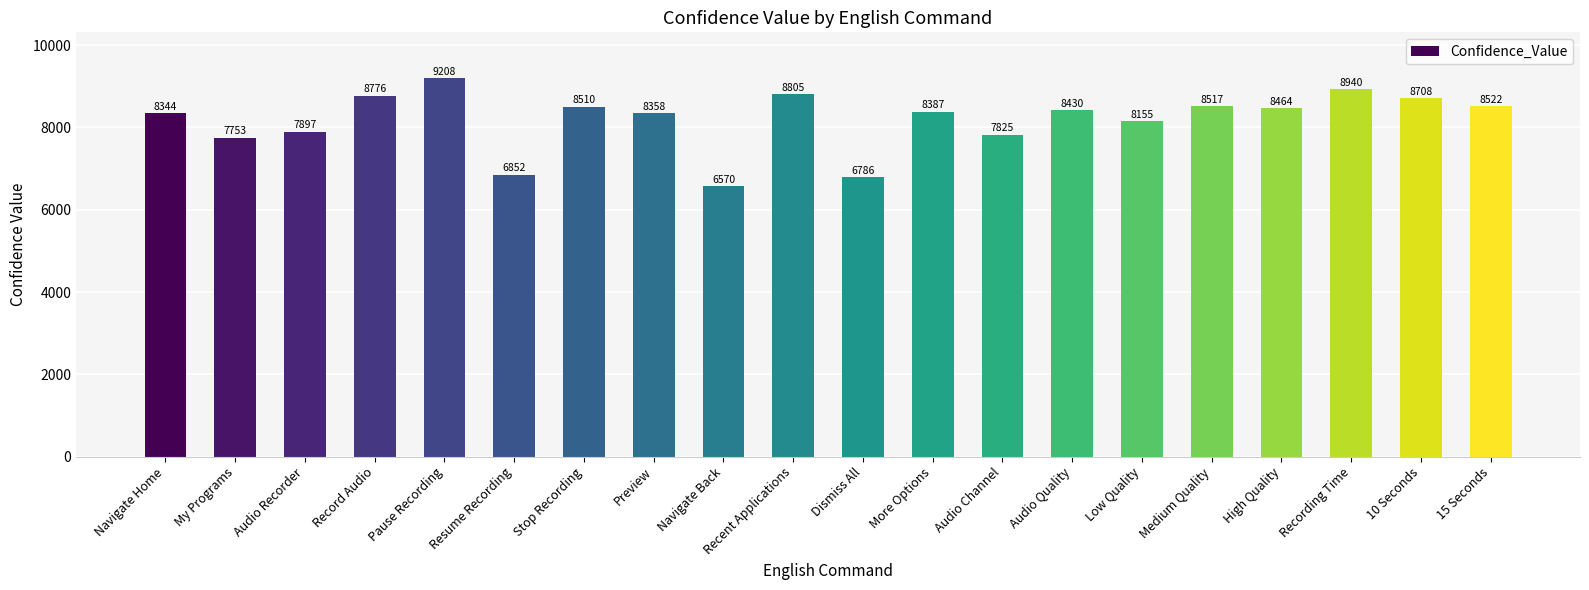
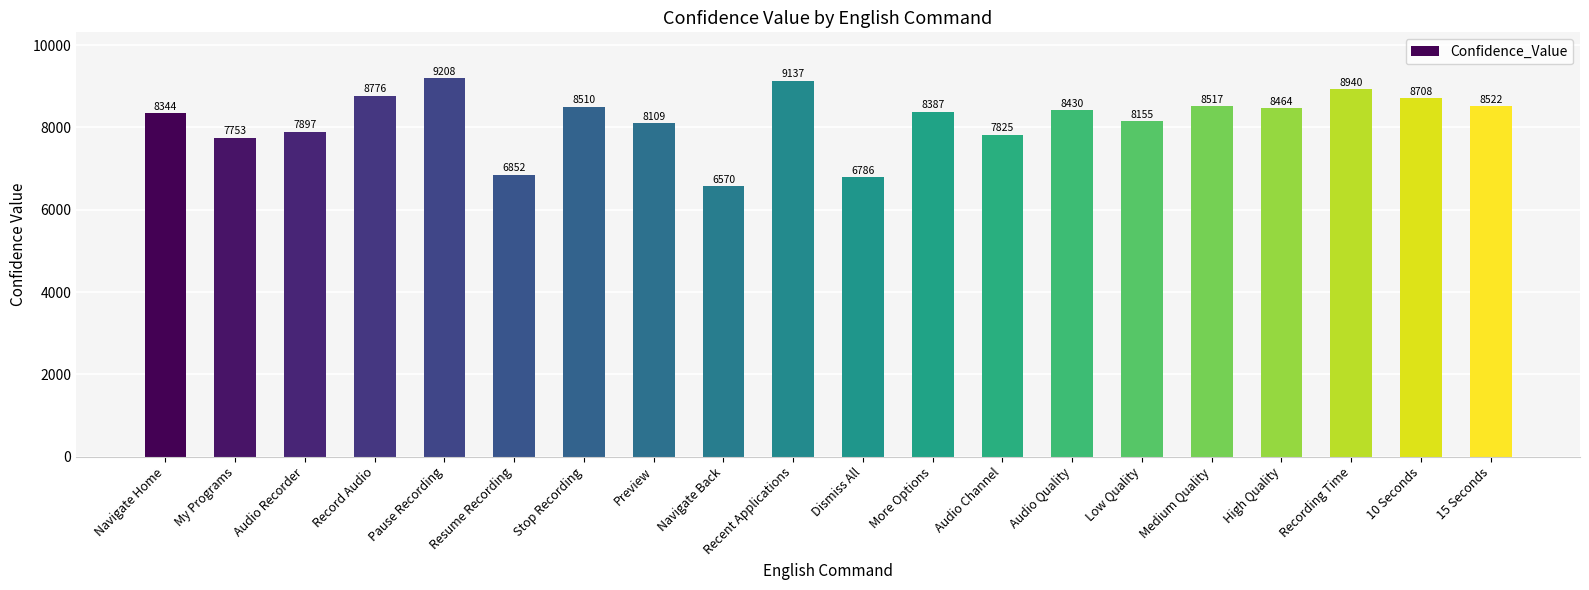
  {
    "Navigate Home": 8344,
    "My Programs": 7753,
    "Audio Recorder": 7897,
    "Record Audio": 8776,
    "Pause Recording": 9208,
    "Resume Recording": 6852,
    "Stop Recording": 8510,
-   "Preview": 8358,
+   "Preview": 8109,
    "Navigate Back": 6570,
-   "Recent Applications": 8805,
+   "Recent Applications": 9137,
    "Dismiss All": 6786,
    "More Options": 8387,
    "Audio Channel": 7825,
    "Audio Quality": 8430,
    "Low Quality": 8155,
    "Medium Quality": 8517,
    "High Quality": 8464,
    "Recording Time": 8940,
    "10 Seconds": 8708,
    "15 Seconds": 8522
  }
